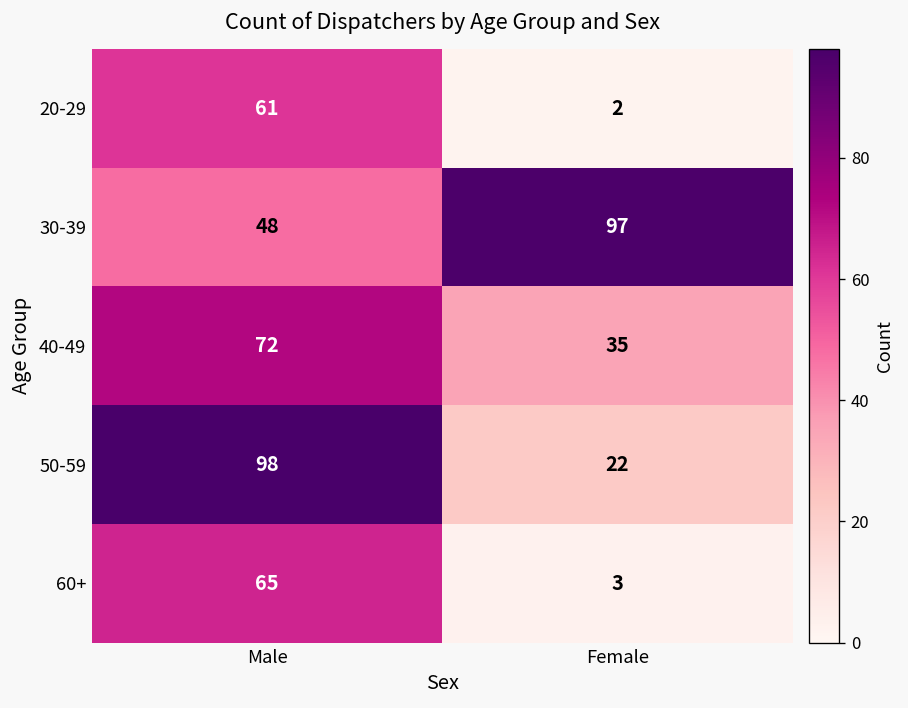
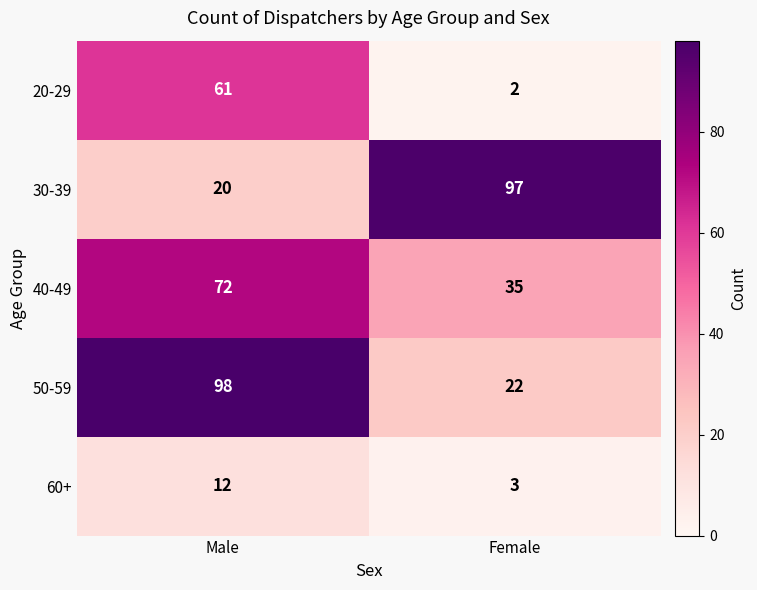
  {
    "20-29": {
      "Male": 61,
      "Female": 2
    },
    "30-39": {
-     "Male": 48,
+     "Male": 20,
      "Female": 97
    },
    "40-49": {
      "Male": 72,
      "Female": 35
    },
    "50-59": {
      "Male": 98,
      "Female": 22
    },
    "60+": {
-     "Male": 65,
+     "Male": 12,
      "Female": 3
    }
  }
